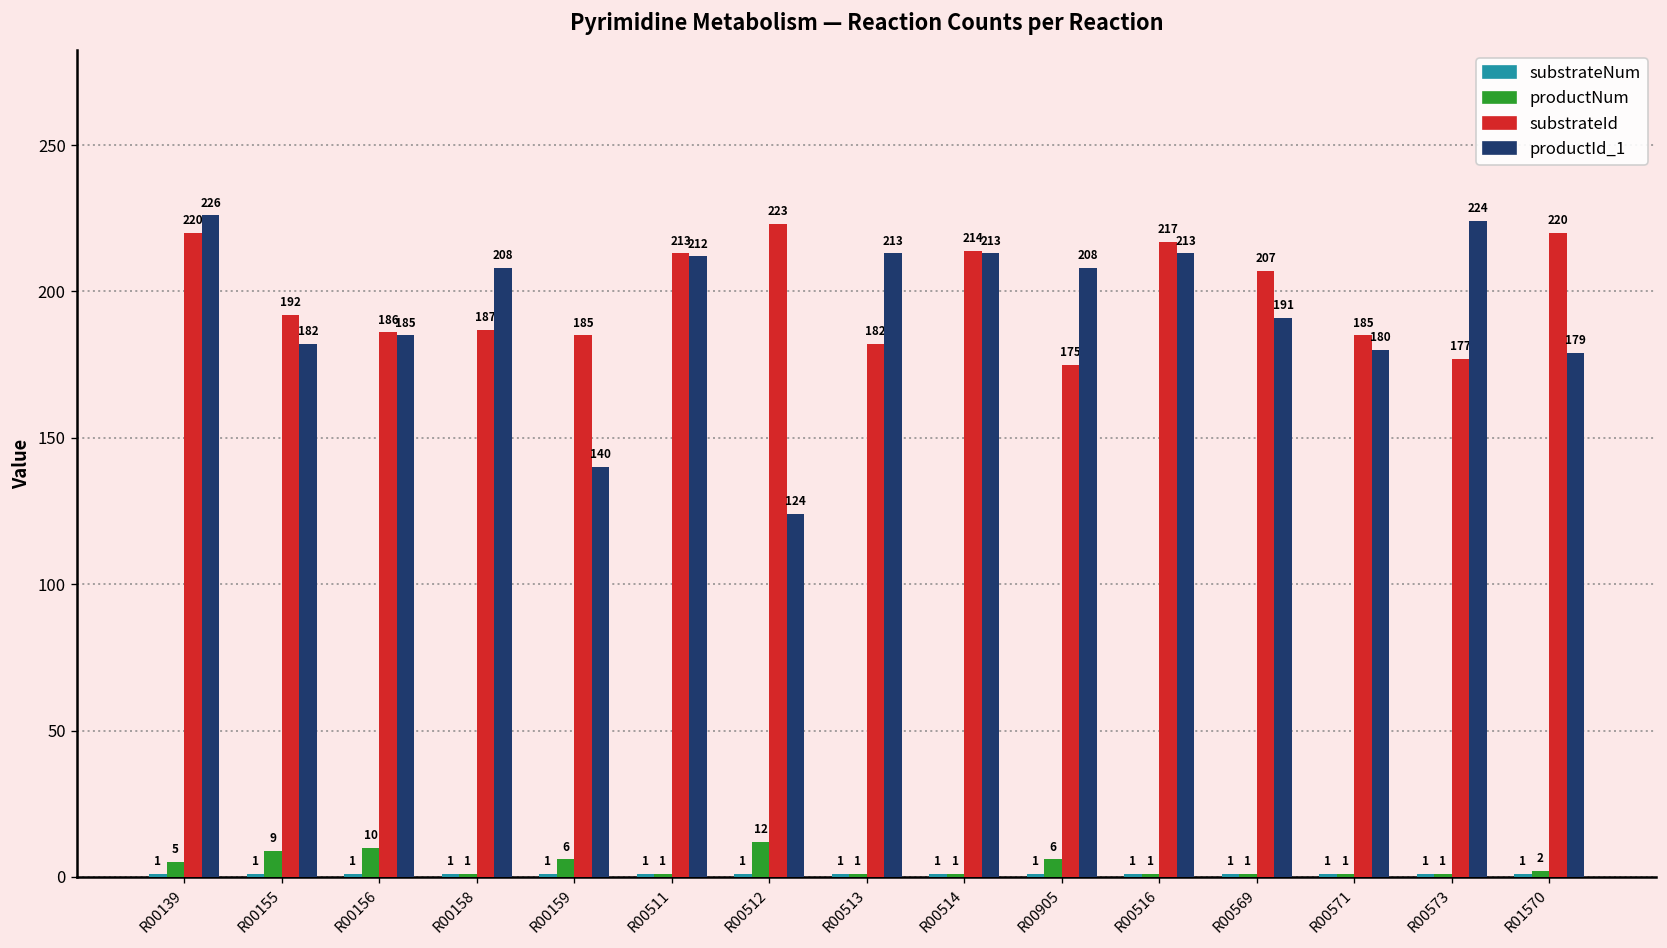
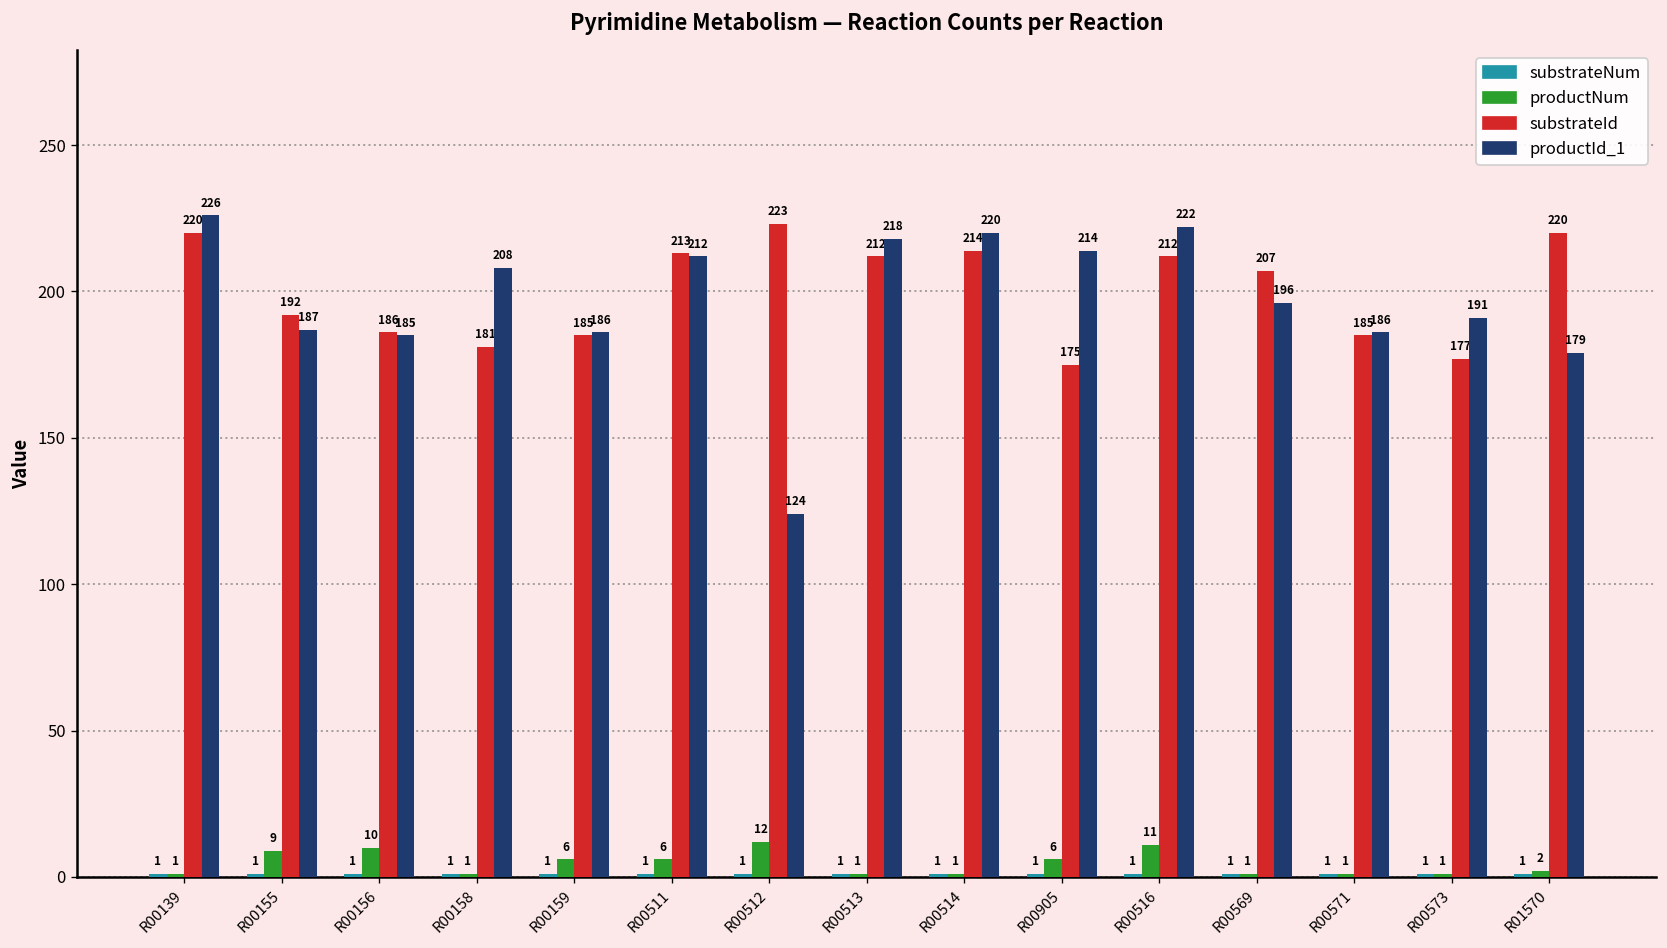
  {
    "substrateNum": {
      "R00139": 1,
      "R00155": 1,
      "R00156": 1,
      "R00158": 1,
      "R00159": 1,
      "R00511": 1,
      "R00512": 1,
      "R00513": 1,
      "R00514": 1,
      "R00905": 1,
      "R00516": 1,
      "R00569": 1,
      "R00571": 1,
      "R00573": 1,
      "R01570": 1
    },
    "productNum": {
-     "R00139": 5,
+     "R00139": 1,
      "R00155": 9,
      "R00156": 10,
      "R00158": 1,
      "R00159": 6,
-     "R00511": 1,
+     "R00511": 6,
      "R00512": 12,
      "R00513": 1,
      "R00514": 1,
      "R00905": 6,
-     "R00516": 1,
+     "R00516": 11,
      "R00569": 1,
      "R00571": 1,
      "R00573": 1,
      "R01570": 2
    },
    "substrateId": {
      "R00139": 220,
      "R00155": 192,
      "R00156": 186,
-     "R00158": 187,
+     "R00158": 181,
      "R00159": 185,
      "R00511": 213,
      "R00512": 223,
-     "R00513": 182,
+     "R00513": 212,
      "R00514": 214,
      "R00905": 175,
-     "R00516": 217,
+     "R00516": 212,
      "R00569": 207,
      "R00571": 185,
      "R00573": 177,
      "R01570": 220
    },
    "productId_1": {
      "R00139": 226,
-     "R00155": 182,
+     "R00155": 187,
      "R00156": 185,
      "R00158": 208,
-     "R00159": 140,
+     "R00159": 186,
      "R00511": 212,
      "R00512": 124,
-     "R00513": 213,
-     "R00514": 213,
-     "R00905": 208,
-     "R00516": 213,
-     "R00569": 191,
-     "R00571": 180,
-     "R00573": 224,
+     "R00513": 218,
+     "R00514": 220,
+     "R00905": 214,
+     "R00516": 222,
+     "R00569": 196,
+     "R00571": 186,
+     "R00573": 191,
      "R01570": 179
    }
  }
